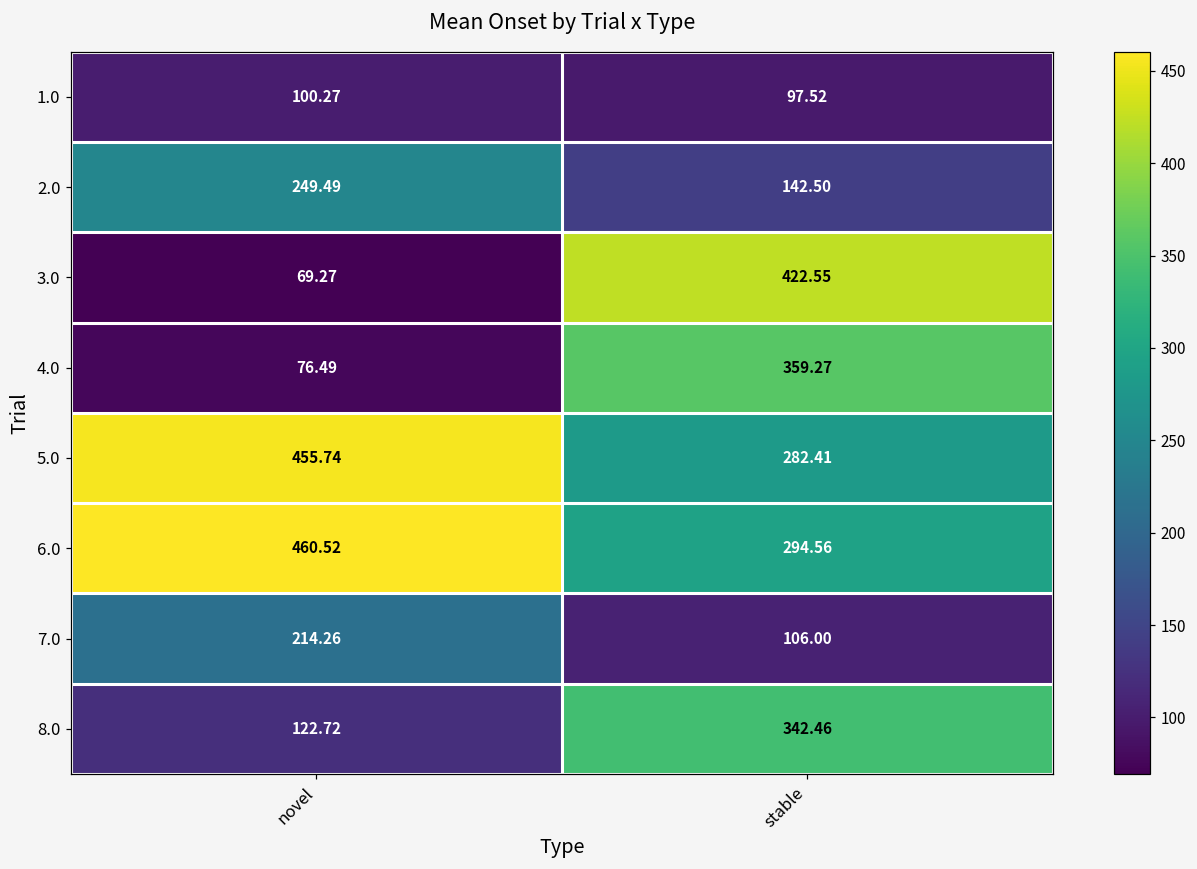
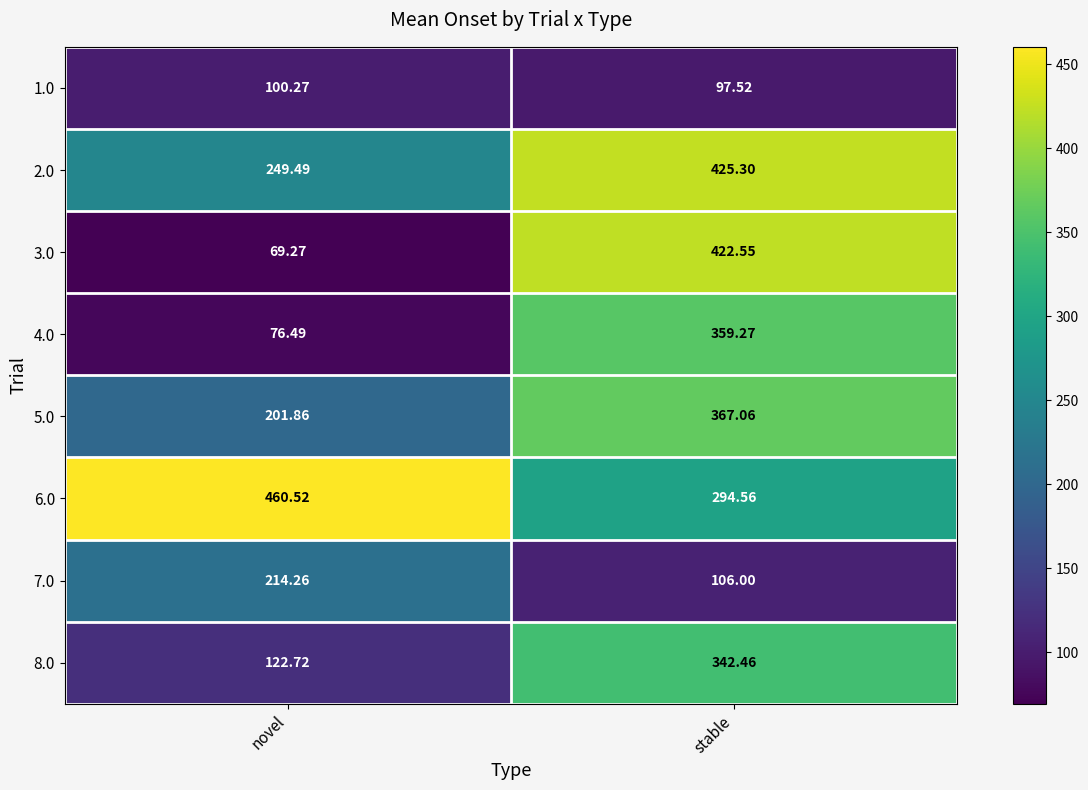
  {
    "1.0": {
      "novel": 100.27,
      "stable": 97.52
    },
    "2.0": {
      "novel": 249.49,
-     "stable": 142.50
+     "stable": 425.30
    },
    "3.0": {
      "novel": 69.27,
      "stable": 422.55
    },
    "4.0": {
      "novel": 76.49,
      "stable": 359.27
    },
    "5.0": {
-     "novel": 455.74,
-     "stable": 282.41
+     "novel": 201.86,
+     "stable": 367.06
    },
    "6.0": {
      "novel": 460.52,
      "stable": 294.56
    },
    "7.0": {
      "novel": 214.26,
      "stable": 106.00
    },
    "8.0": {
      "novel": 122.72,
      "stable": 342.46
    }
  }
